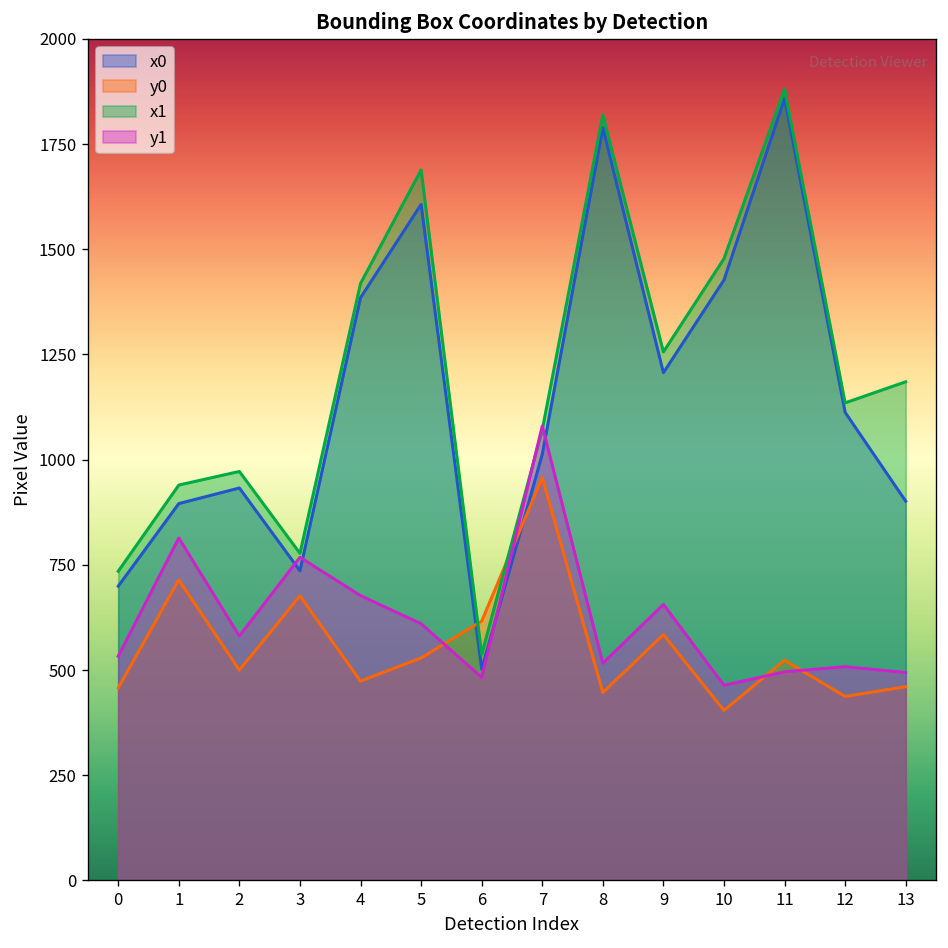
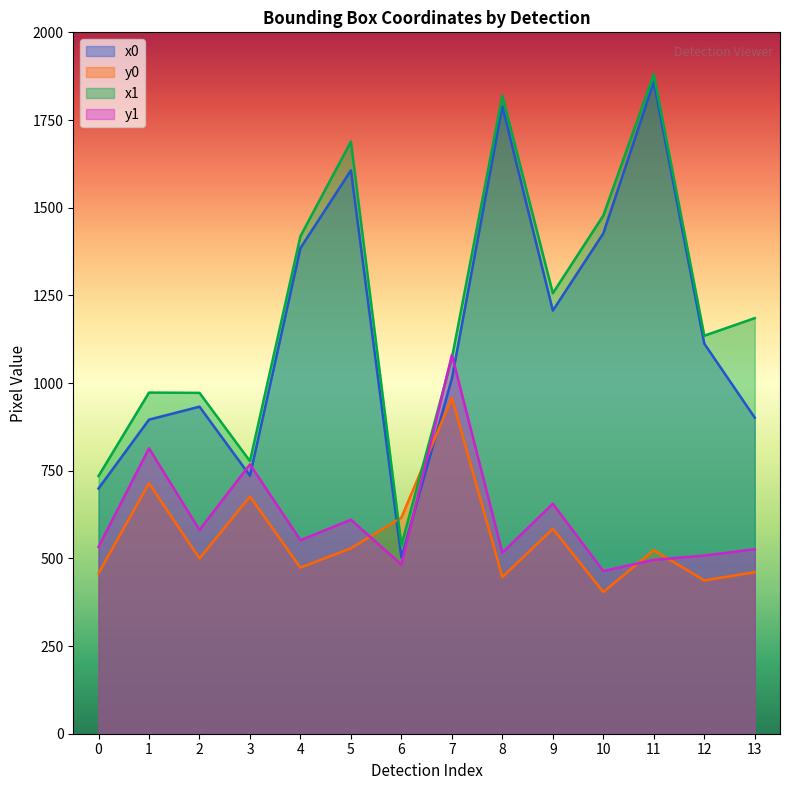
  {
    "x0": {
      "0": 700,
      "1": 900,
      "2": 930,
      "3": 740,
      "4": 1380,
      "5": 1610,
      "6": 500,
      "7": 1010,
      "8": 1790,
      "9": 1210,
      "10": 1430,
      "11": 1860,
      "12": 1110,
      "13": 900
    },
    "y0": {
      "0": 460,
      "1": 710,
      "2": 500,
      "3": 680,
      "4": 470,
      "5": 530,
      "6": 620,
      "7": 960,
      "8": 450,
      "9": 580,
      "10": 400,
      "11": 520,
      "12": 440,
      "13": 460
    },
    "x1": {
      "0": 730,
-     "1": 940,
+     "1": 970,
      "2": 970,
      "3": 780,
      "4": 1420,
      "5": 1690,
      "6": 540,
      "7": 1070,
      "8": 1820,
      "9": 1260,
      "10": 1480,
      "11": 1880,
      "12": 1130,
      "13": 1190
    },
    "y1": {
      "0": 530,
      "1": 810,
      "2": 580,
      "3": 770,
-     "4": 680,
+     "4": 550,
      "5": 610,
      "6": 480,
      "7": 1080,
      "8": 520,
      "9": 660,
      "10": 460,
      "11": 500,
      "12": 510,
-     "13": 490
+     "13": 530
    }
  }
